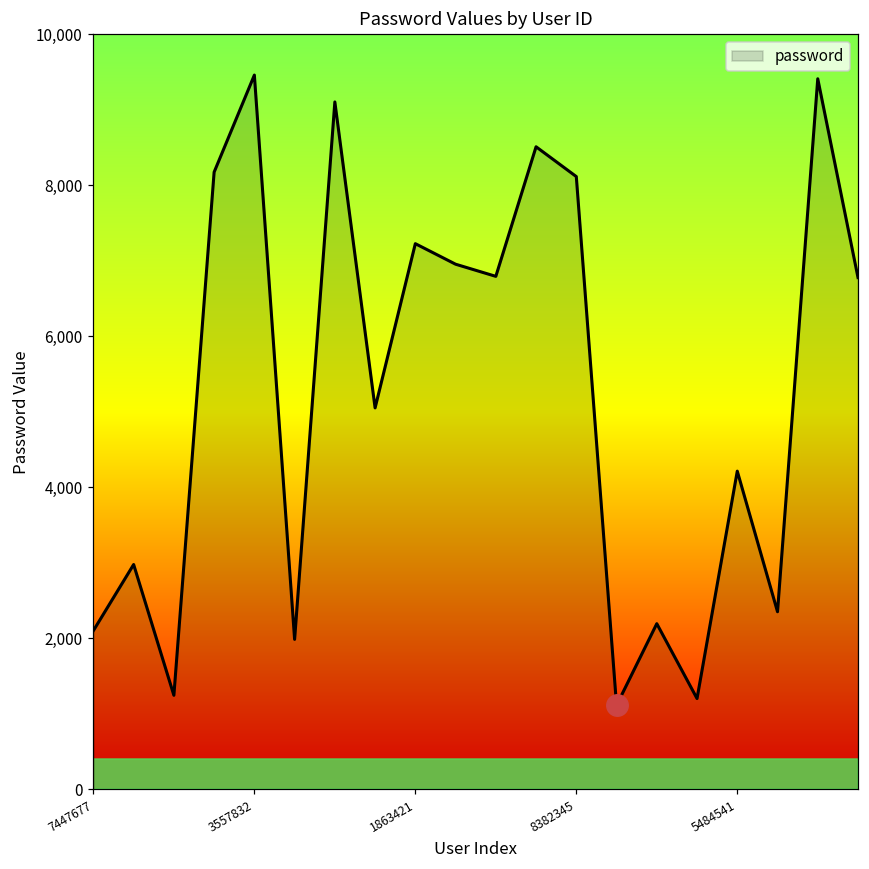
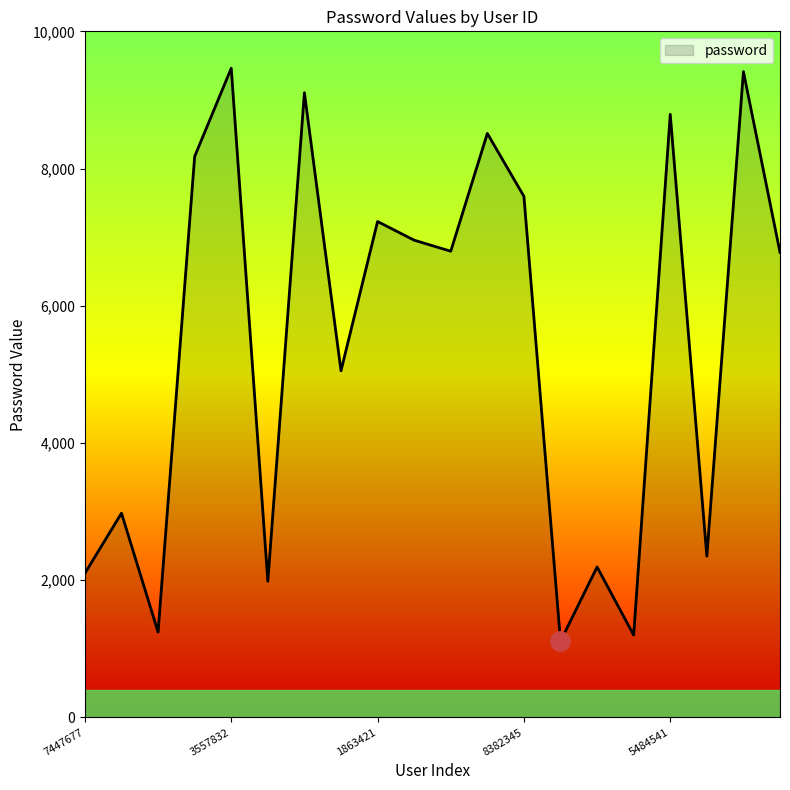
  {
    "password": {
      "7447677": "2,100",
      "3557832": "9,500",
      "1863421": "7,200",
-     "8382345": "8,100",
-     "5484541": "4,200"
+     "8382345": "7,600",
+     "5484541": "8,800"
    }
  }
